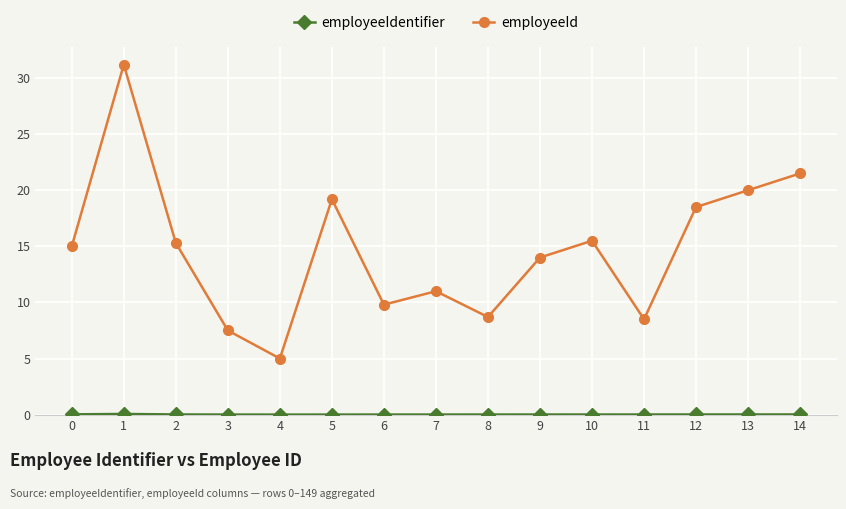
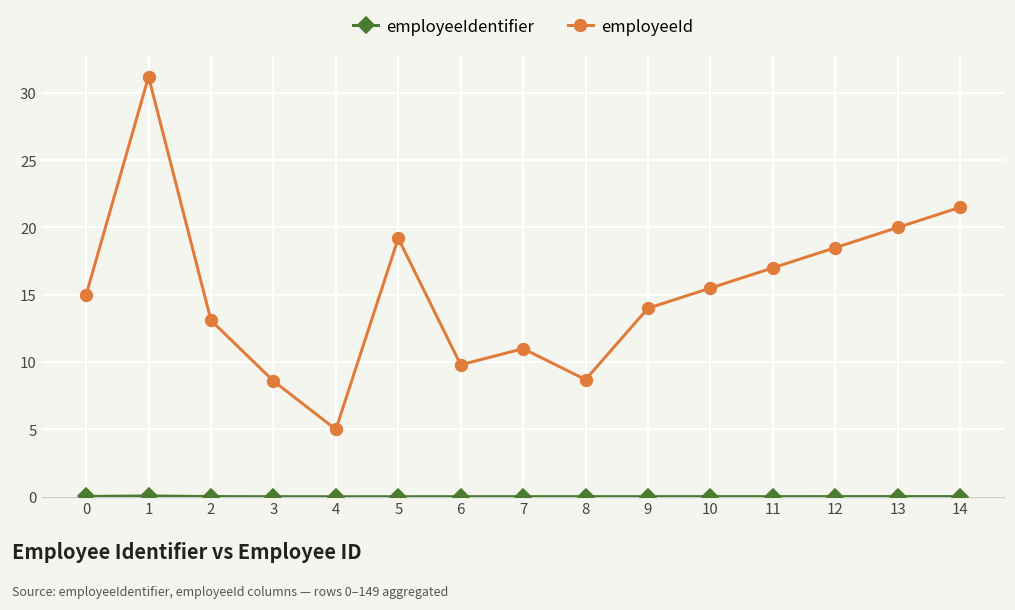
  {
    "employeeIdentifier": {
      "0": 0.0,
      "1": 0.1,
      "2": 0.0,
      "3": 0.0,
      "4": 0.0,
      "5": 0.0,
      "6": 0.0,
      "7": 0.0,
      "8": 0.0,
      "9": 0.0,
      "10": 0.0,
      "11": 0.0,
      "12": 0.0,
      "13": 0.0,
      "14": 0.0
    },
    "employeeId": {
      "0": 15.0,
      "1": 31.2,
-     "2": 15.3,
-     "3": 7.5,
+     "2": 13.1,
+     "3": 8.6,
      "4": 5.0,
      "5": 19.2,
      "6": 9.8,
      "7": 11.0,
      "8": 8.7,
      "9": 14.0,
      "10": 15.5,
-     "11": 8.5,
+     "11": 17.0,
      "12": 18.5,
      "13": 20.0,
      "14": 21.5
    }
  }
